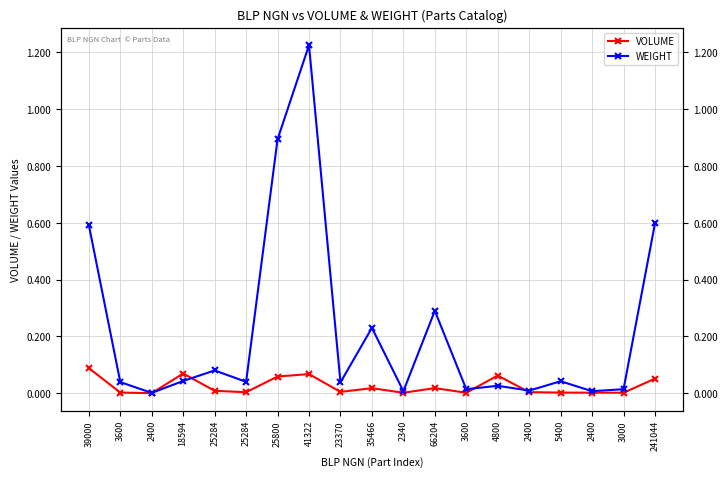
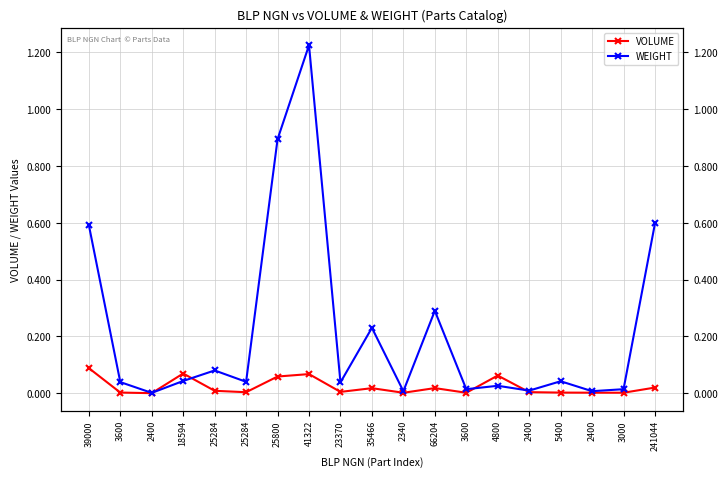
  {
    "VOLUME": {
      "39000": 0.09,
      "18594": 0.07,
      "25800": 0.06,
      "41322": 0.07,
      "23370": 0.00,
      "35466": 0.02,
      "66204": 0.02,
      "4800": 0.06,
      "5400": 0.00,
      "3000": 0.00,
-     "241044": 0.05
+     "241044": 0.02
    },
    "WEIGHT": {
      "39000": 0.59,
      "18594": 0.04,
      "25800": 0.89,
      "41322": 1.23,
      "23370": 0.04,
      "35466": 0.23,
      "66204": 0.29,
      "4800": 0.03,
      "5400": 0.04,
      "3000": 0.01,
      "241044": 0.60
    }
  }
